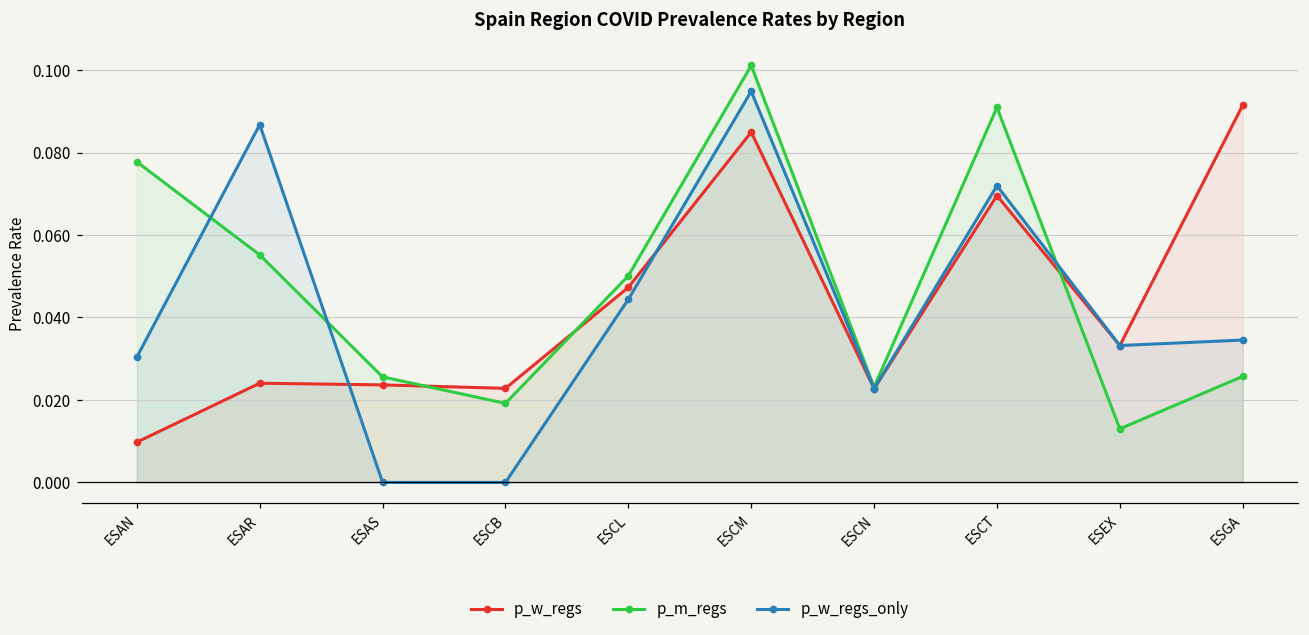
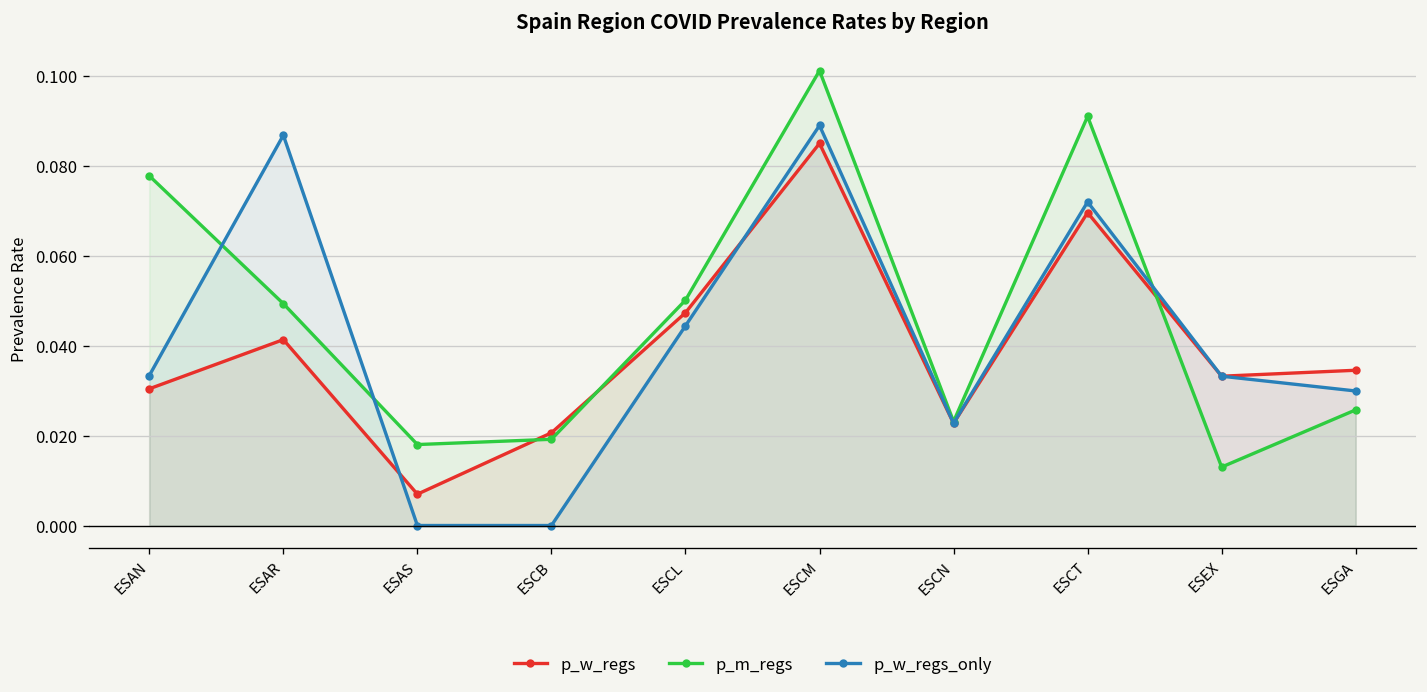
  {
    "p_w_regs": {
-     "ESAN": 0.010,
-     "ESAR": 0.024,
-     "ESAS": 0.024,
-     "ESCB": 0.023,
+     "ESAN": 0.030,
+     "ESAR": 0.041,
+     "ESAS": 0.007,
+     "ESCB": 0.021,
      "ESCL": 0.047,
      "ESCM": 0.085,
      "ESCT": 0.070,
-     "ESGA": 0.091
+     "ESGA": 0.035
    },
    "p_m_regs": {
      "ESAN": 0.078,
-     "ESAR": 0.055,
-     "ESAS": 0.026,
+     "ESAR": 0.049,
+     "ESAS": 0.018,
      "ESCB": 0.019,
      "ESCL": 0.050,
      "ESCM": 0.101,
      "ESCT": 0.091,
      "ESEX": 0.013,
      "ESGA": 0.026
    },
    "p_w_regs_only": {
-     "ESAN": 0.030,
+     "ESAN": 0.033,
      "ESAR": 0.087,
      "ESAS": 0.000,
      "ESCB": 0.000,
      "ESCL": 0.044,
-     "ESCM": 0.095,
+     "ESCM": 0.089,
      "ESCT": 0.072,
-     "ESGA": 0.035
+     "ESGA": 0.030
    }
  }
